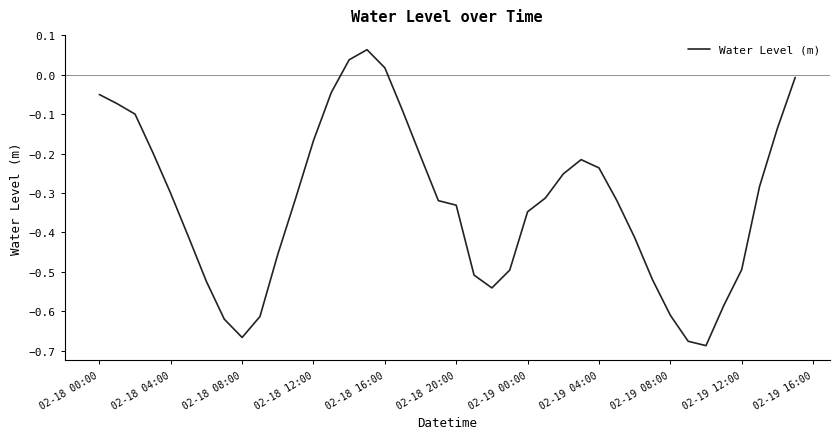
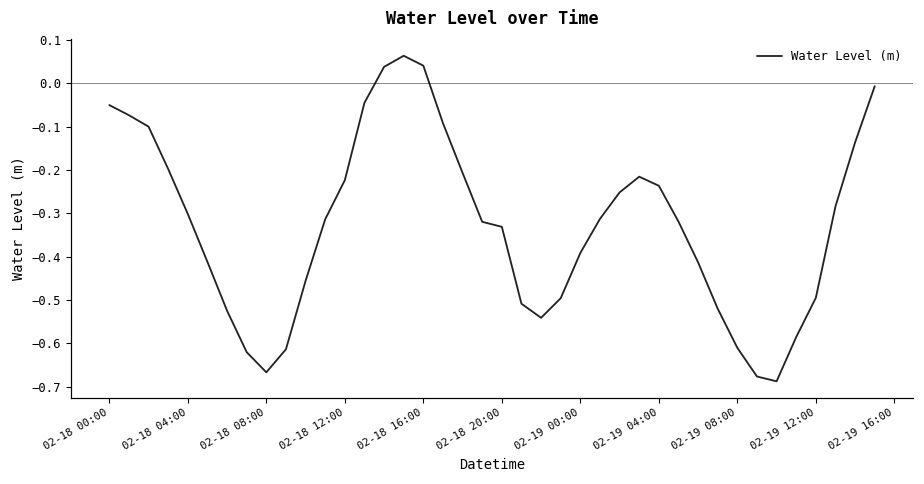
  {
    "02-18 00:00": -0.05,
    "02-18 04:00": -0.30,
    "02-18 08:00": -0.67,
-   "02-18 12:00": -0.17,
-   "02-18 16:00": 0.02,
+   "02-18 12:00": -0.22,
+   "02-18 16:00": 0.04,
    "02-18 20:00": -0.33,
-   "02-19 00:00": -0.35,
+   "02-19 00:00": -0.39,
    "02-19 04:00": -0.24,
    "02-19 08:00": -0.61,
    "02-19 12:00": -0.49
  }
